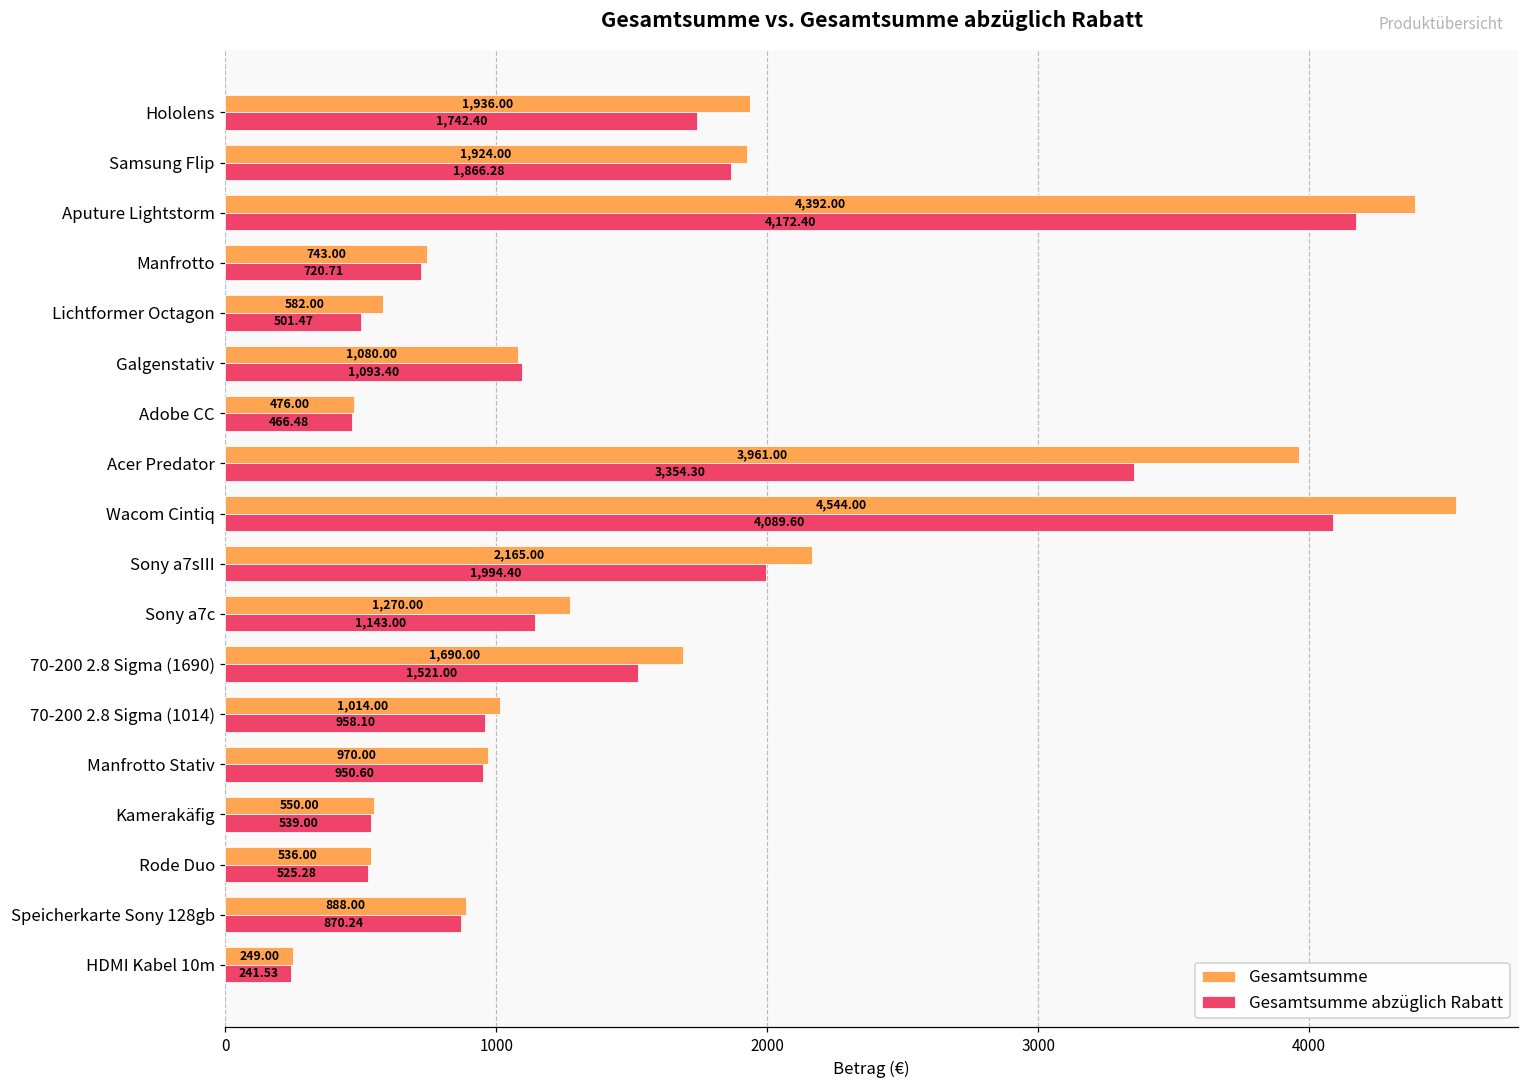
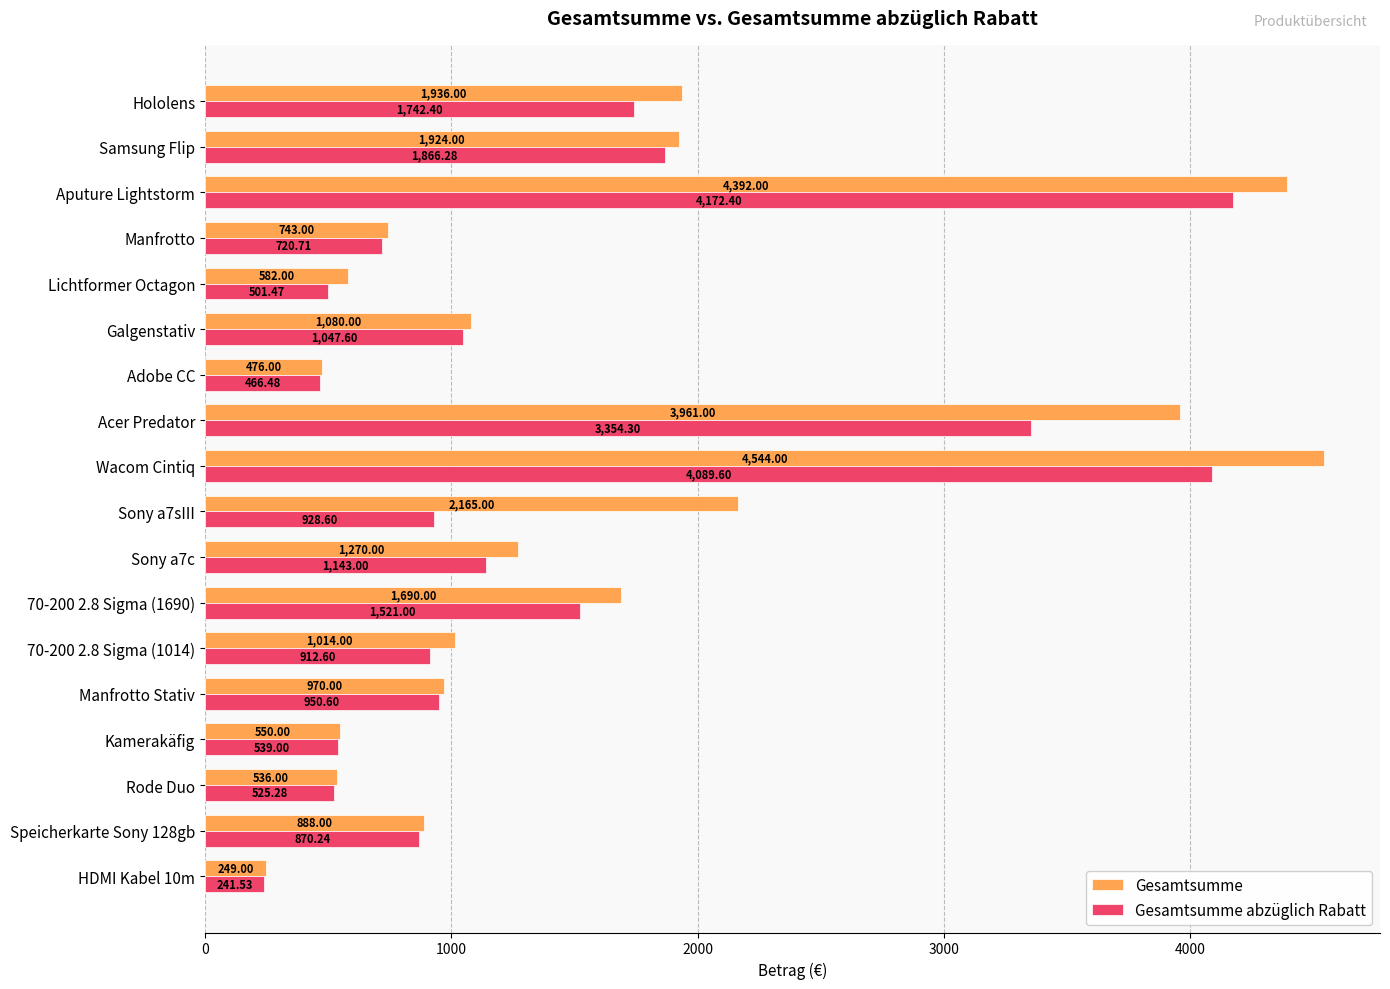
  {
    "Gesamtsumme": {
      "Hololens": "1,936.00",
      "Samsung Flip": "1,924.00",
      "Aputure Lightstorm": "4,392.00",
      "Manfrotto": "743.00",
      "Lichtformer Octagon": "582.00",
      "Galgenstativ": "1,080.00",
      "Adobe CC": "476.00",
      "Acer Predator": "3,961.00",
      "Wacom Cintiq": "4,544.00",
      "Sony a7sIII": "2,165.00",
      "Sony a7c": "1,270.00",
      "70-200 2.8 Sigma (1690)": "1,690.00",
      "70-200 2.8 Sigma (1014)": "1,014.00",
      "Manfrotto Stativ": "970.00",
      "Kamerakäfig": "550.00",
      "Rode Duo": "536.00",
      "Speicherkarte Sony 128gb": "888.00",
      "HDMI Kabel 10m": "249.00"
    },
    "Gesamtsumme abzüglich Rabatt": {
      "Hololens": "1,742.40",
      "Samsung Flip": "1,866.28",
      "Aputure Lightstorm": "4,172.40",
      "Manfrotto": "720.71",
      "Lichtformer Octagon": "501.47",
-     "Galgenstativ": "1,093.40",
+     "Galgenstativ": "1,047.60",
      "Adobe CC": "466.48",
      "Acer Predator": "3,354.30",
      "Wacom Cintiq": "4,089.60",
-     "Sony a7sIII": "1,994.40",
+     "Sony a7sIII": "928.60",
      "Sony a7c": "1,143.00",
      "70-200 2.8 Sigma (1690)": "1,521.00",
-     "70-200 2.8 Sigma (1014)": "958.10",
+     "70-200 2.8 Sigma (1014)": "912.60",
      "Manfrotto Stativ": "950.60",
      "Kamerakäfig": "539.00",
      "Rode Duo": "525.28",
      "Speicherkarte Sony 128gb": "870.24",
      "HDMI Kabel 10m": "241.53"
    }
  }
